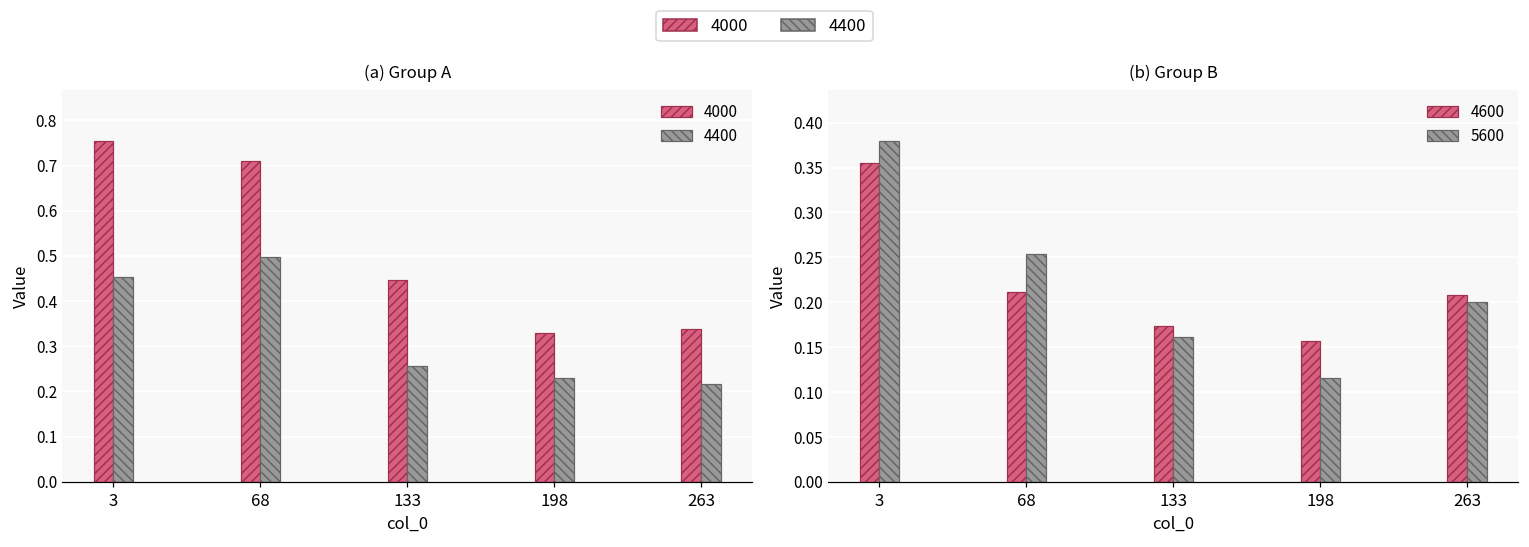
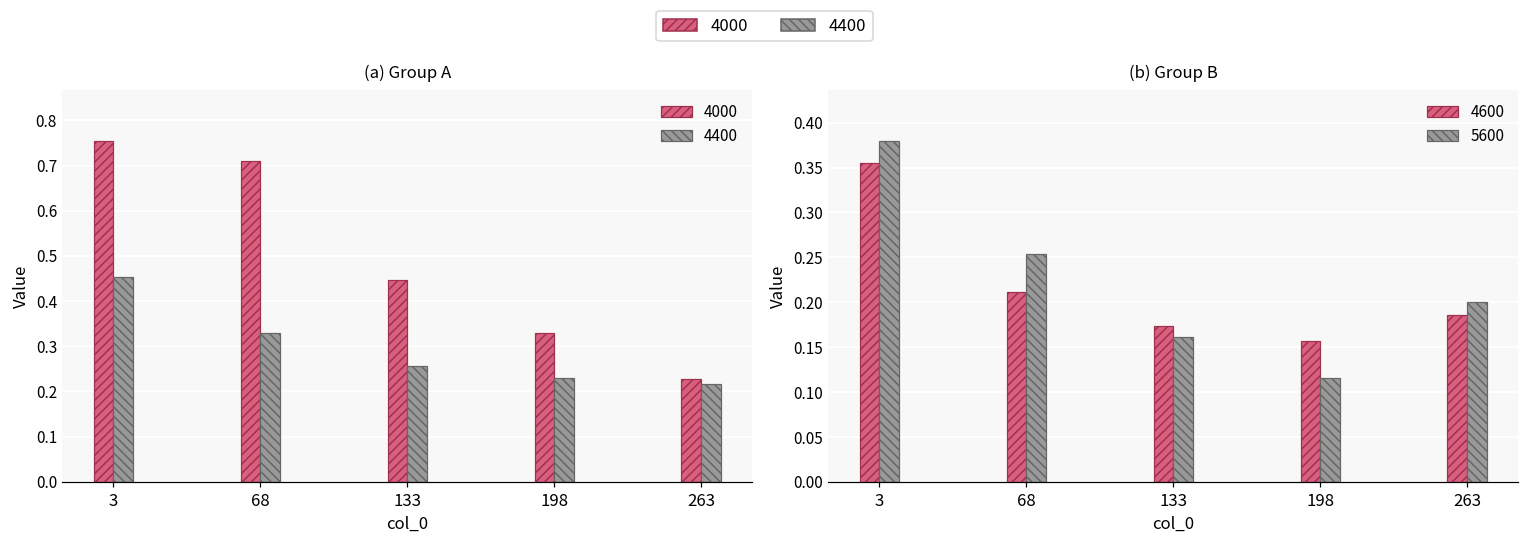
  {
    "(a) Group A": {
      "4000": {
        "3": 0.75,
        "68": 0.71,
        "133": 0.45,
        "198": 0.33,
-       "263": 0.34
+       "263": 0.23
      },
      "4400": {
        "3": 0.45,
-       "68": 0.50,
+       "68": 0.33,
        "133": 0.26,
        "198": 0.23,
        "263": 0.22
      }
    },
    "(b) Group B": {
      "4600": {
        "3": 0.35,
        "68": 0.21,
        "133": 0.17,
        "198": 0.16,
-       "263": 0.21
+       "263": 0.19
      },
      "5600": {
        "3": 0.38,
        "68": 0.25,
        "133": 0.16,
        "198": 0.12,
        "263": 0.20
      }
    }
  }
